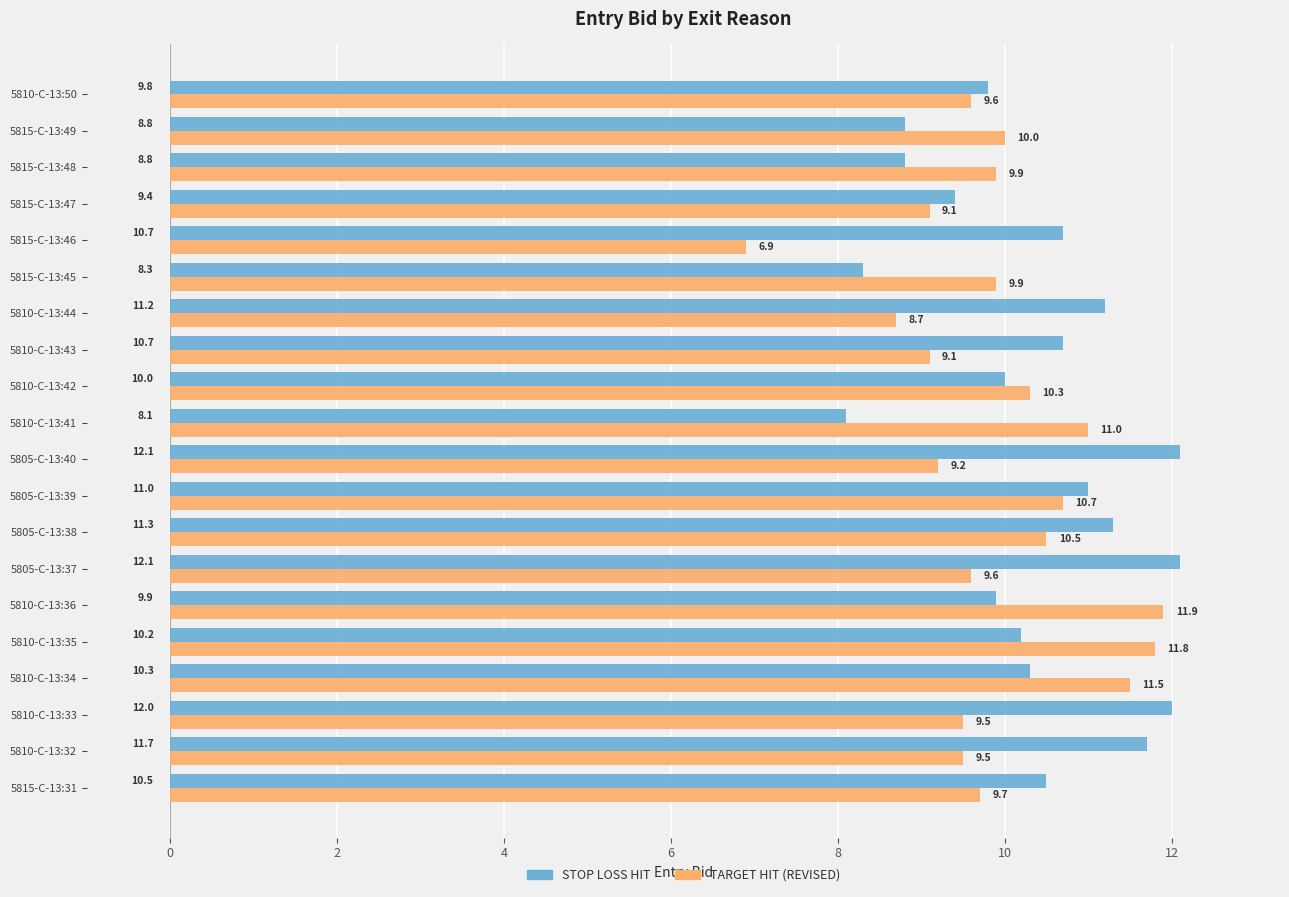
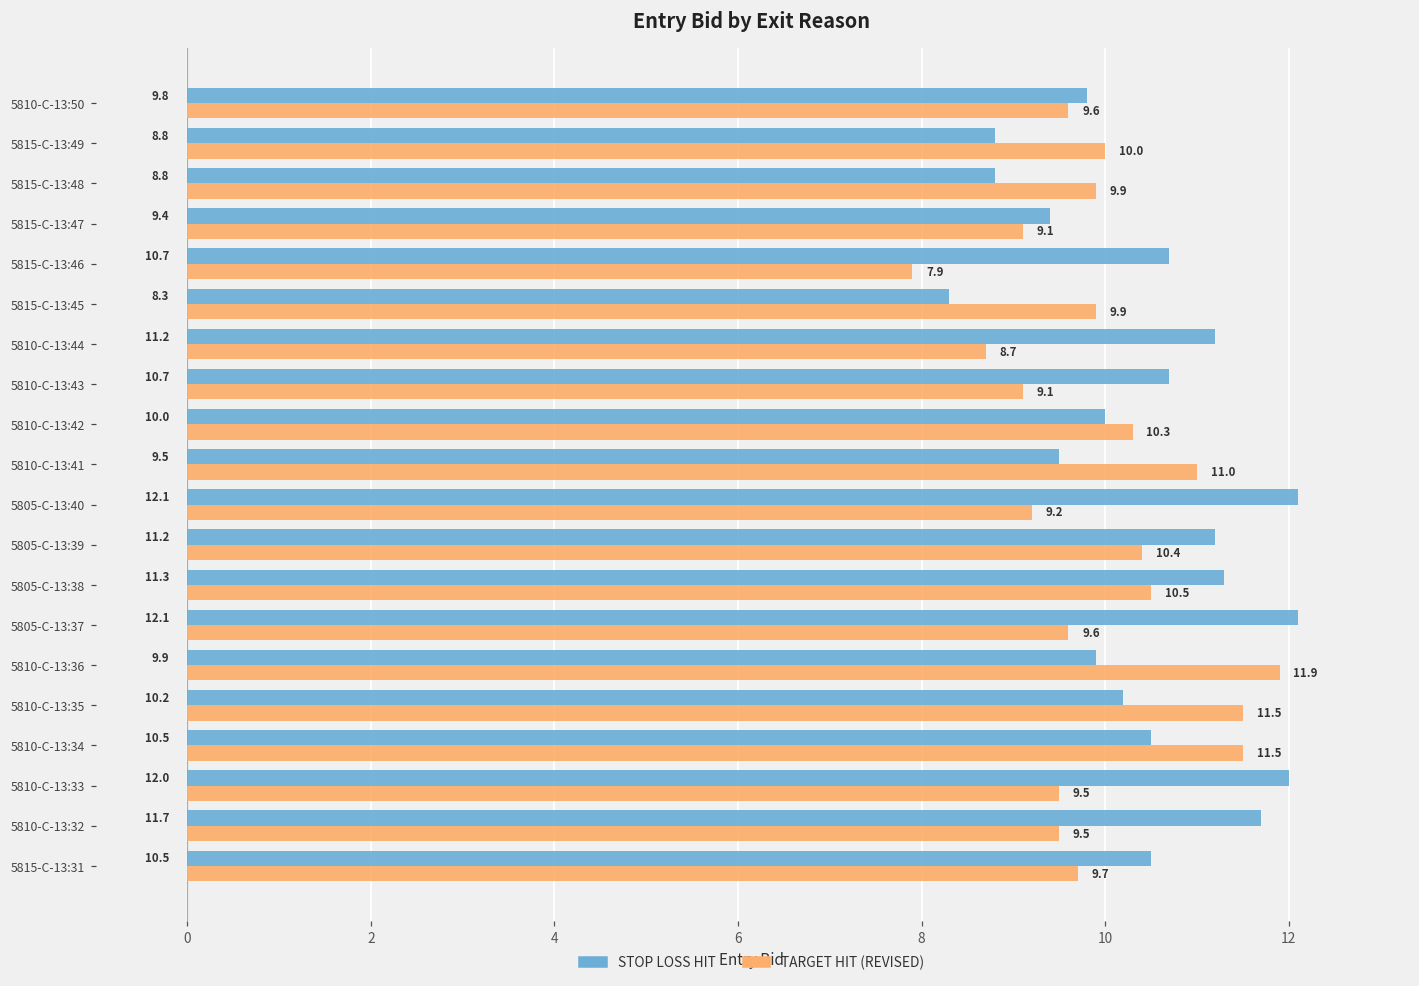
  {
    "STOP LOSS HIT": {
-     "5810-C-13:41": 8.1,
-     "5805-C-13:39": 11.0,
-     "5810-C-13:34": 10.3
+     "5810-C-13:41": 9.5,
+     "5805-C-13:39": 11.2,
+     "5810-C-13:34": 10.5
    },
    "TARGET HIT (REVISED)": {
      "5810-C-13:50": 9.6,
      "5815-C-13:49": 10.0,
      "5815-C-13:48": 9.9,
      "5815-C-13:47": 9.1,
-     "5815-C-13:46": 6.9,
+     "5815-C-13:46": 7.9,
      "5815-C-13:45": 9.9,
      "5810-C-13:44": 8.7,
      "5810-C-13:43": 9.1,
      "5810-C-13:42": 10.3,
      "5810-C-13:41": 11.0,
      "5805-C-13:40": 9.2,
-     "5805-C-13:39": 10.7,
+     "5805-C-13:39": 10.4,
      "5805-C-13:38": 10.5,
      "5805-C-13:37": 9.6,
      "5810-C-13:36": 11.9,
-     "5810-C-13:35": 11.8,
+     "5810-C-13:35": 11.5,
      "5810-C-13:34": 11.5,
      "5810-C-13:33": 9.5,
      "5810-C-13:32": 9.5,
      "5815-C-13:31": 9.7
    }
  }
